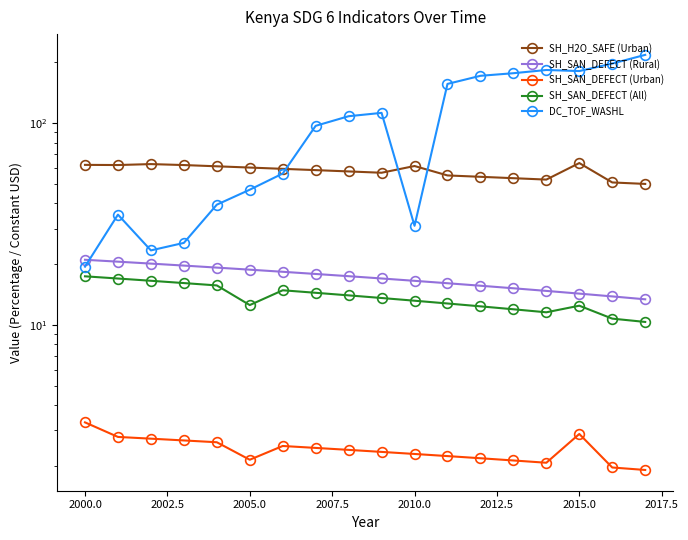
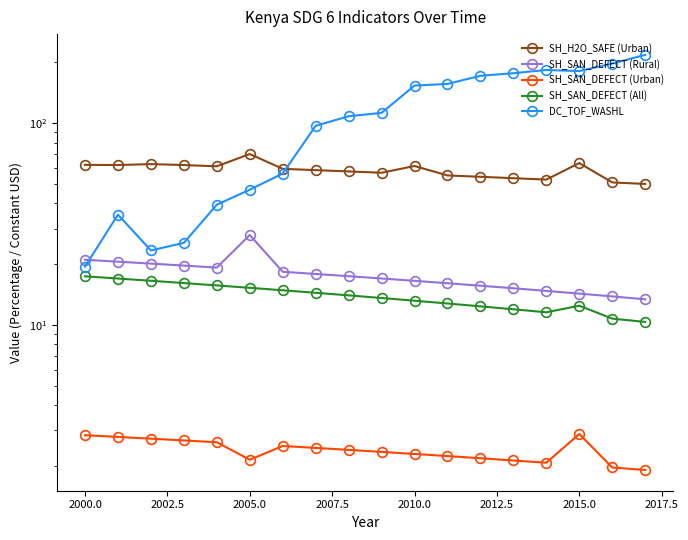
  {
    "SH_H2O_SAFE (Urban)": {
      "2000.0": 62,
-     "2005.0": 60,
+     "2005.0": 70,
      "2010.0": 61,
      "2015.0": 63
    },
    "SH_SAN_DEFECT (Rural)": {
      "2000.0": 21,
-     "2005.0": 19,
+     "2005.0": 28,
      "2010.0": 17,
      "2015.0": 14
    },
    "SH_SAN_DEFECT (Urban)": {
-     "2000.0": 3.3,
+     "2000.0": 2.8,
      "2005.0": 2.1,
      "2010.0": 2.3,
      "2015.0": 2.9
    },
    "SH_SAN_DEFECT (All)": {
      "2000.0": 17,
-     "2005.0": 13,
+     "2005.0": 15,
      "2010.0": 13,
      "2015.0": 12
    },
    "DC_TOF_WASHL": {
      "2000.0": 19,
      "2005.0": 47,
-     "2010.0": 31,
+     "2010.0": 150,
      "2015.0": 180
    }
  }
